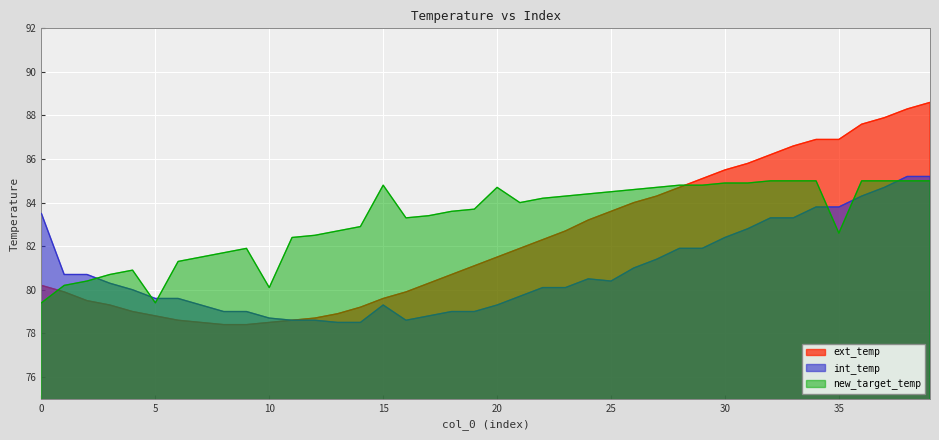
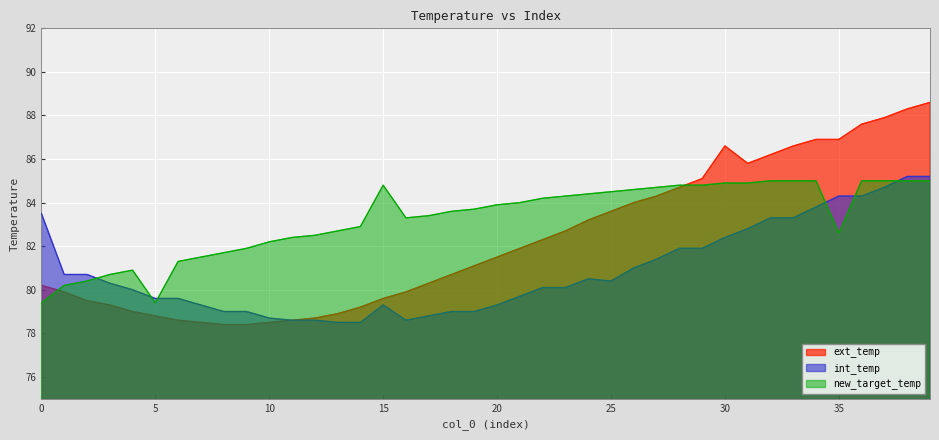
  {
    "ext_temp": {
      "0": 80.2,
      "5": 78.8,
      "10": 78.5,
      "15": 79.6,
      "20": 81.5,
      "25": 83.6,
-     "30": 85.5,
+     "30": 86.6,
      "35": 86.9
    },
    "int_temp": {
      "0": 83.5,
      "5": 79.6,
      "10": 78.7,
      "15": 79.3,
      "20": 79.3,
      "25": 80.4,
      "30": 82.4,
-     "35": 83.8
+     "35": 84.3
    },
    "new_target_temp": {
      "0": 79.4,
      "5": 79.4,
-     "10": 80.1,
+     "10": 82.2,
      "15": 84.8,
-     "20": 84.7,
+     "20": 83.9,
      "25": 84.5,
      "30": 84.9,
      "35": 82.6
    }
  }
